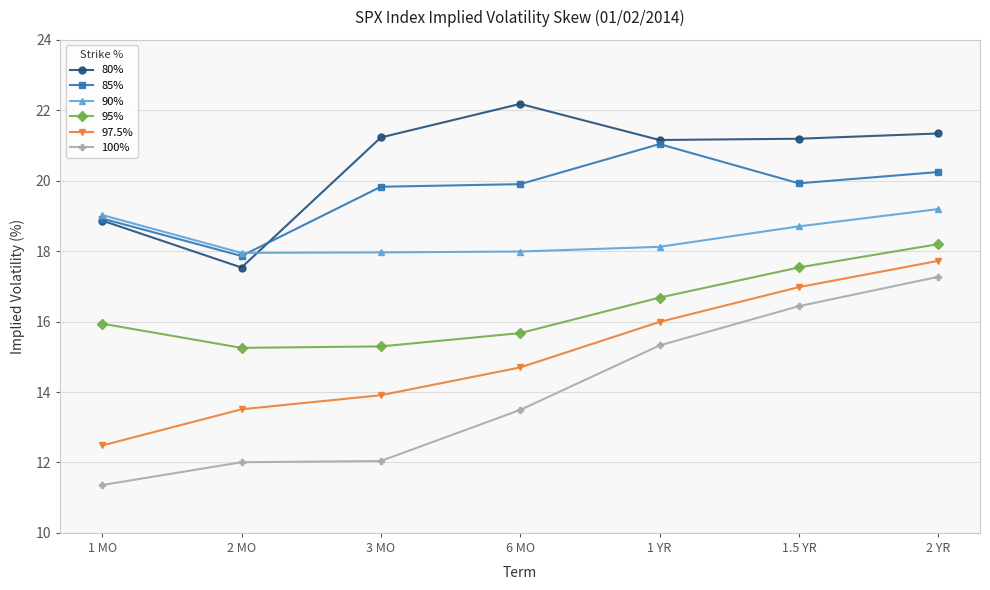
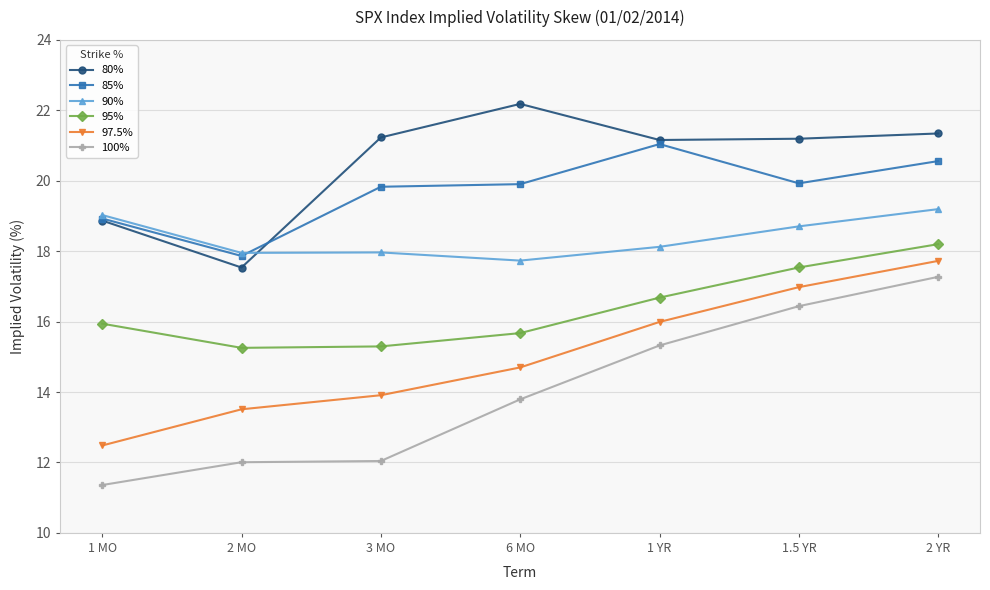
  {
    "80%": {
      "2 MO": 17.5,
      "3 MO": 21.2,
      "6 MO": 22.2,
      "1 YR": 21.2,
      "1.5 YR": 21.2,
      "2 YR": 21.3
    },
    "85%": {
      "2 MO": 17.9,
      "3 MO": 19.8,
      "6 MO": 19.9,
      "1 YR": 21.0,
      "1.5 YR": 19.9,
-     "2 YR": 20.2
+     "2 YR": 20.6
    },
    "90%": {
      "1 MO": 19.0,
      "2 MO": 18.0,
      "3 MO": 18.0,
-     "6 MO": 18.0,
+     "6 MO": 17.7,
      "1 YR": 18.1,
      "1.5 YR": 18.7,
      "2 YR": 19.2
    },
    "95%": {
      "1 MO": 15.9,
      "2 MO": 15.3,
      "3 MO": 15.3,
      "6 MO": 15.7,
      "1 YR": 16.7,
      "1.5 YR": 17.5,
      "2 YR": 18.2
    },
    "97.5%": {
      "1 MO": 12.5,
      "2 MO": 13.5,
      "3 MO": 13.9,
      "6 MO": 14.7,
      "1 YR": 16.0,
      "1.5 YR": 17.0,
      "2 YR": 17.7
    },
    "100%": {
      "1 MO": 11.4,
      "2 MO": 12.0,
      "3 MO": 12.0,
-     "6 MO": 13.5,
+     "6 MO": 13.8,
      "1 YR": 15.3,
      "1.5 YR": 16.4,
      "2 YR": 17.3
    }
  }
